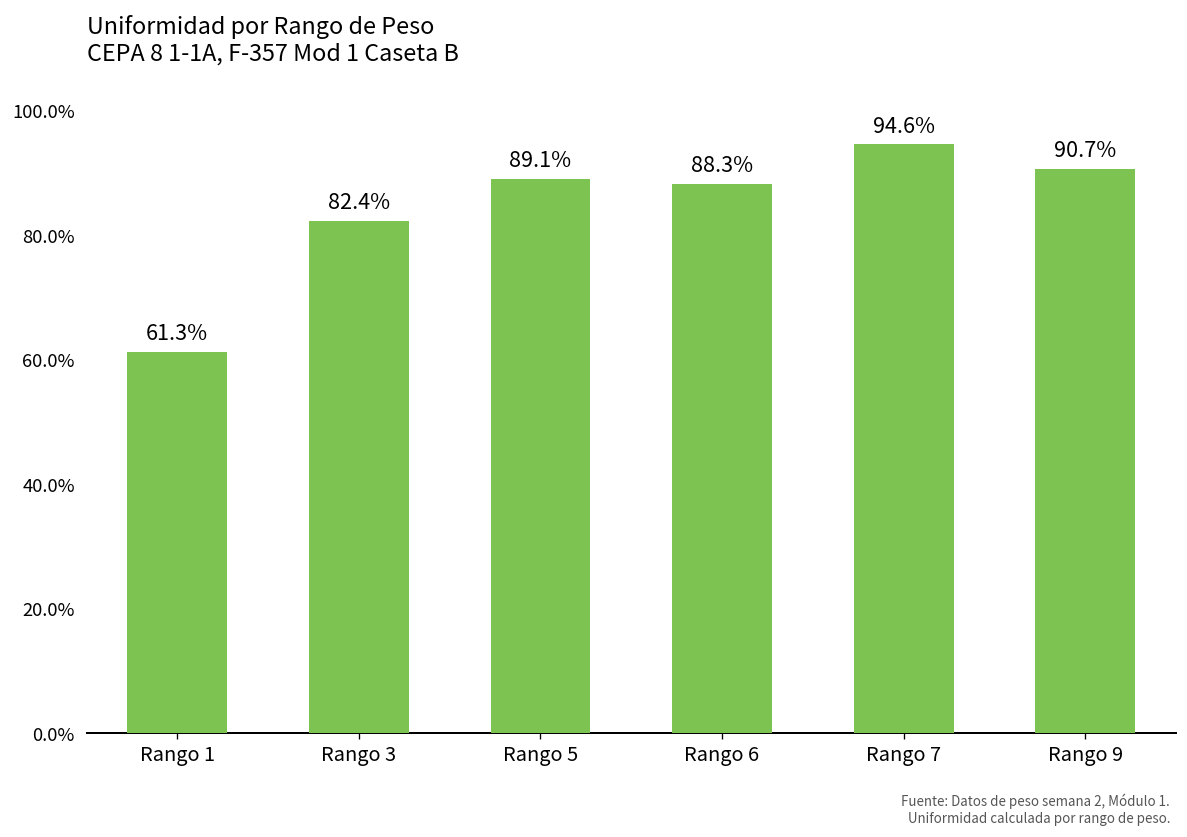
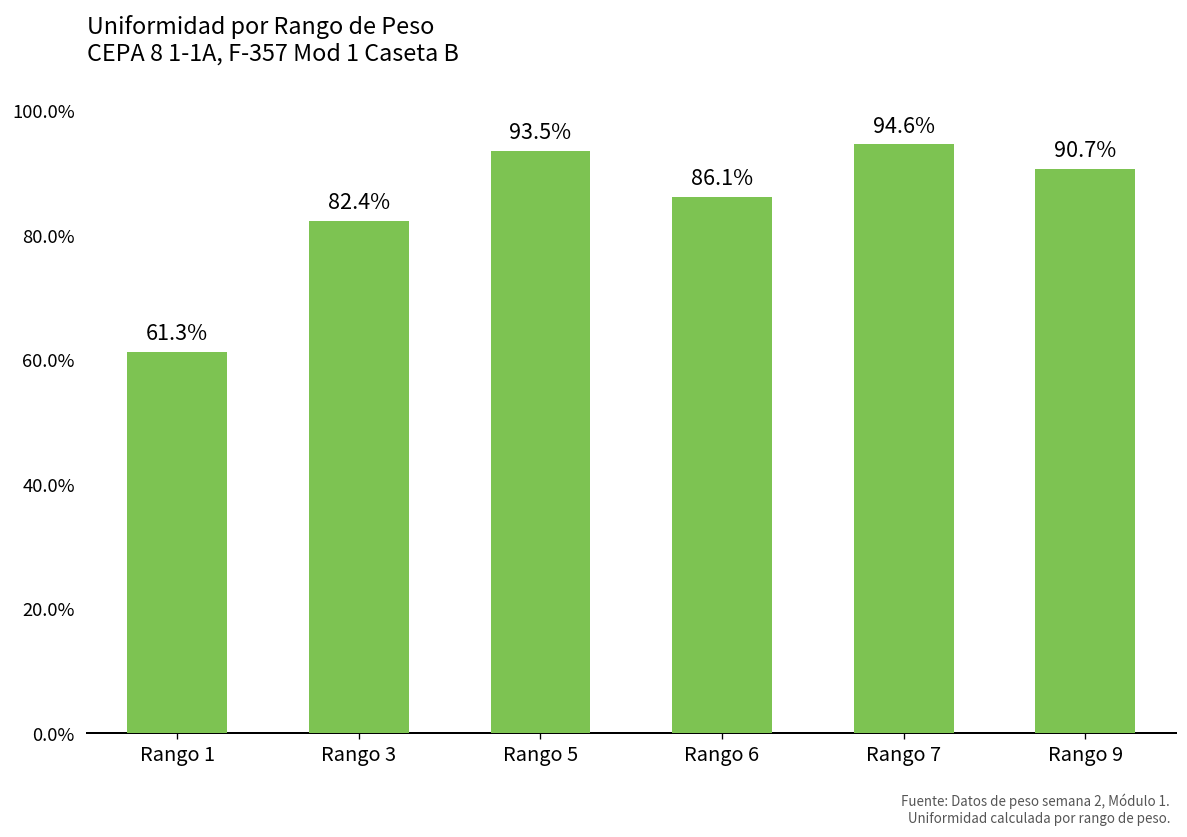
  {
    "Rango 1": "61.3%",
    "Rango 3": "82.4%",
-   "Rango 5": "89.1%",
-   "Rango 6": "88.3%",
+   "Rango 5": "93.5%",
+   "Rango 6": "86.1%",
    "Rango 7": "94.6%",
    "Rango 9": "90.7%"
  }
